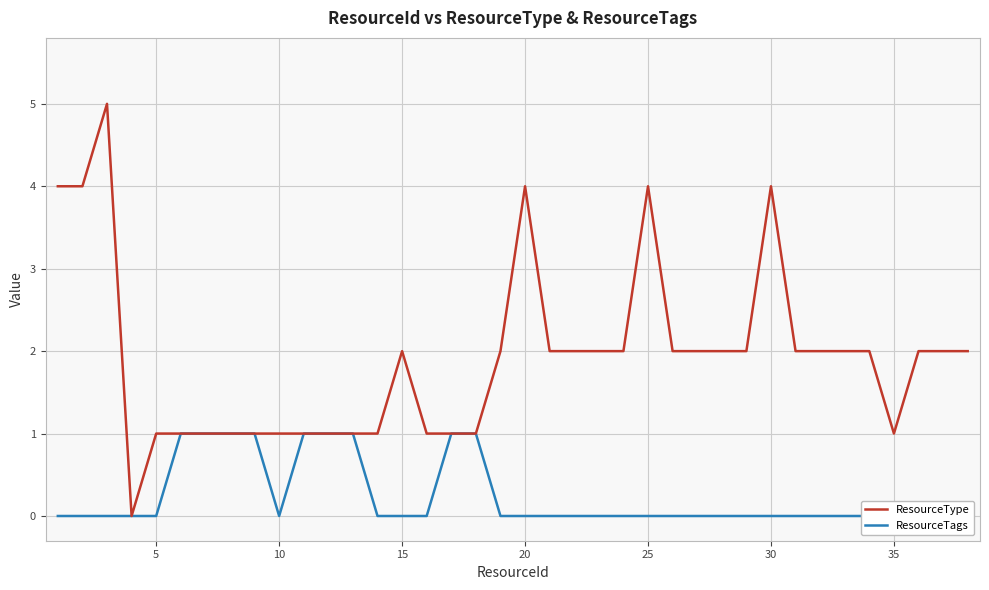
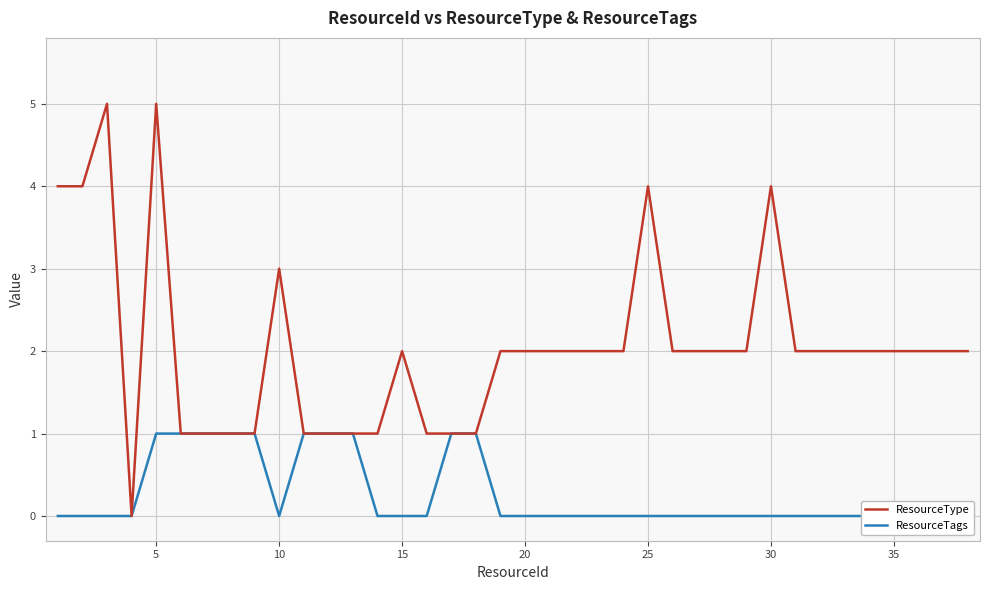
  {
    "ResourceType": {
-     "5": 1,
-     "10": 1,
+     "5": 5,
+     "10": 3,
      "15": 2,
-     "20": 4,
+     "20": 2,
      "25": 4,
      "30": 4,
-     "35": 1
+     "35": 2
    },
    "ResourceTags": {
-     "5": 0,
+     "5": 1,
      "10": 0,
      "15": 0,
      "20": 0,
      "25": 0,
      "30": 0
    }
  }
